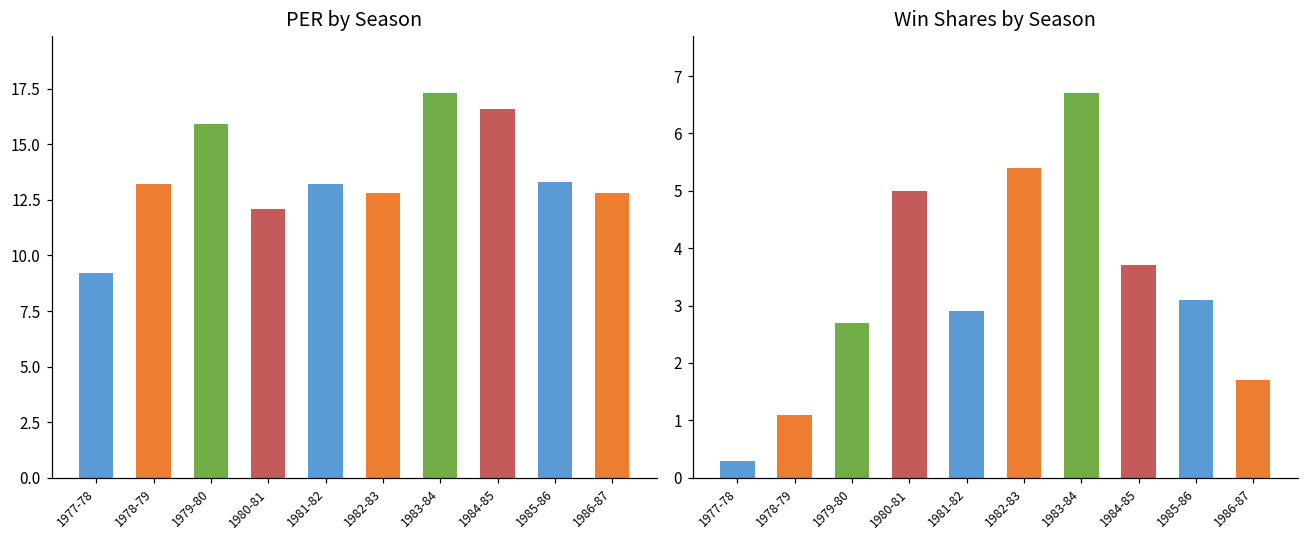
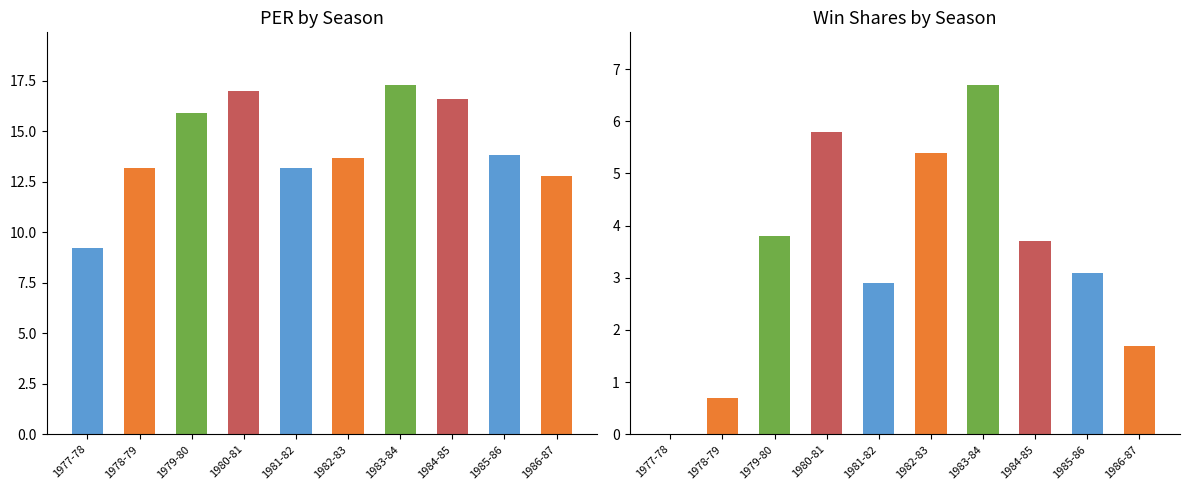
  {
    "PER by Season": {
      "1977-78": 9.2,
      "1978-79": 13.2,
      "1979-80": 15.9,
-     "1980-81": 12.1,
+     "1980-81": 17.0,
      "1981-82": 13.2,
-     "1982-83": 12.8,
+     "1982-83": 13.7,
      "1983-84": 17.3,
      "1984-85": 16.6,
-     "1985-86": 13.3,
+     "1985-86": 13.8,
      "1986-87": 12.8
    },
    "Win Shares by Season": {
-     "1977-78": 0.3,
-     "1978-79": 1.1,
-     "1979-80": 2.7,
-     "1980-81": 5.0,
+     "1977-78": 0.0,
+     "1978-79": 0.7,
+     "1979-80": 3.8,
+     "1980-81": 5.8,
      "1981-82": 2.9,
      "1982-83": 5.4,
      "1983-84": 6.7,
      "1984-85": 3.7,
      "1985-86": 3.1,
      "1986-87": 1.7
    }
  }
